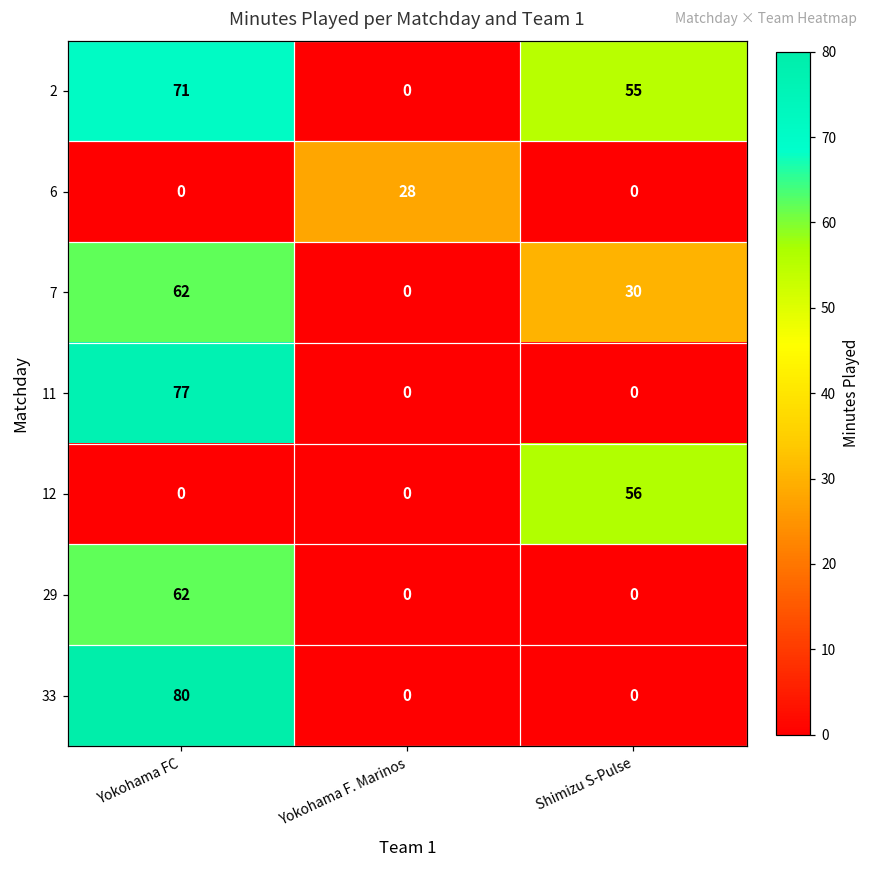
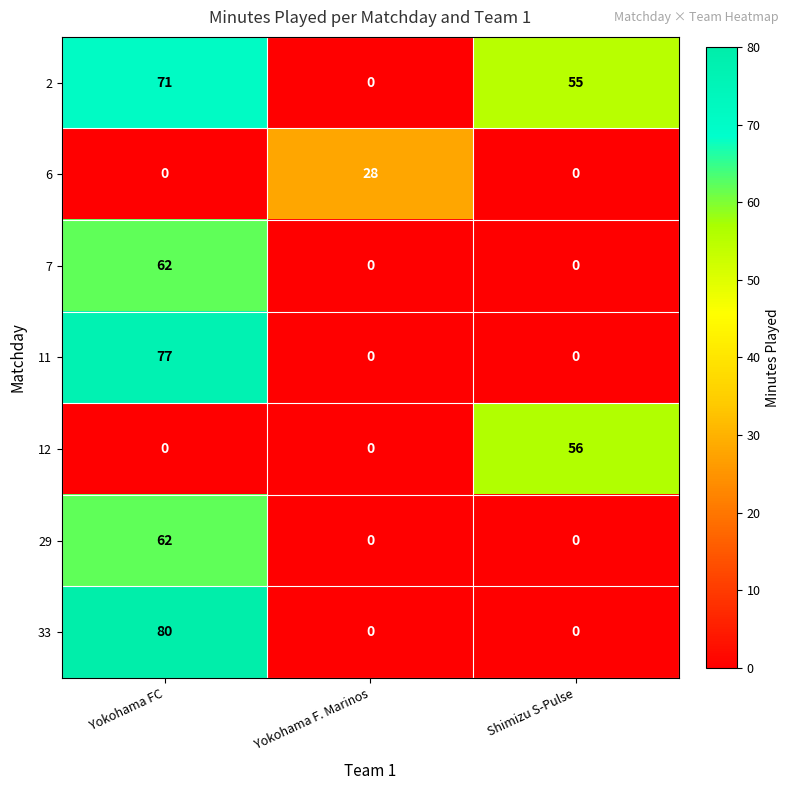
  {
    "2": {
      "Yokohama FC": 71,
      "Yokohama F. Marinos": 0,
      "Shimizu S-Pulse": 55
    },
    "6": {
      "Yokohama FC": 0,
      "Yokohama F. Marinos": 28,
      "Shimizu S-Pulse": 0
    },
    "7": {
      "Yokohama FC": 62,
      "Yokohama F. Marinos": 0,
-     "Shimizu S-Pulse": 30
+     "Shimizu S-Pulse": 0
    },
    "11": {
      "Yokohama FC": 77,
      "Yokohama F. Marinos": 0,
      "Shimizu S-Pulse": 0
    },
    "12": {
      "Yokohama FC": 0,
      "Yokohama F. Marinos": 0,
      "Shimizu S-Pulse": 56
    },
    "29": {
      "Yokohama FC": 62,
      "Yokohama F. Marinos": 0,
      "Shimizu S-Pulse": 0
    },
    "33": {
      "Yokohama FC": 80,
      "Yokohama F. Marinos": 0,
      "Shimizu S-Pulse": 0
    }
  }
